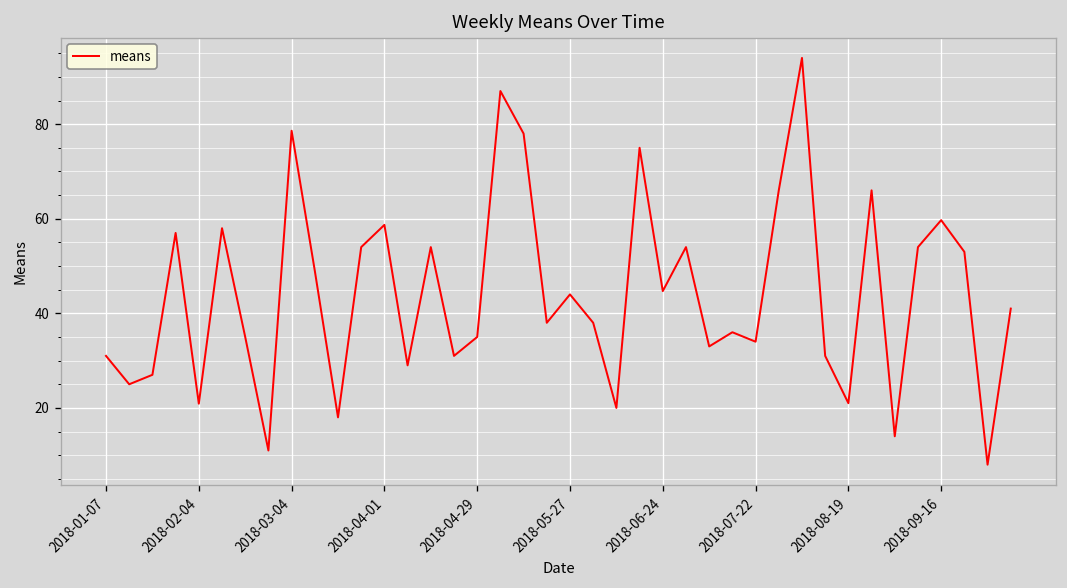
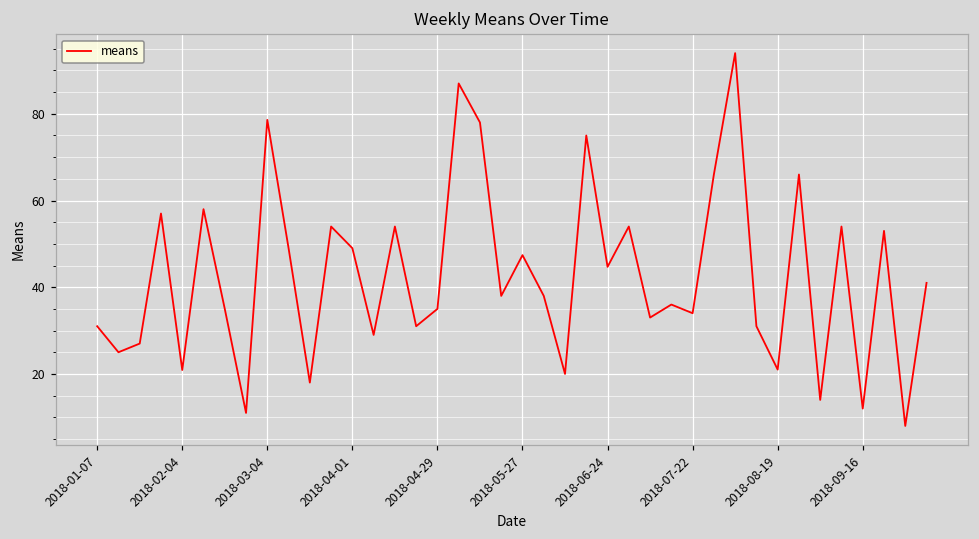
  {
    "2018-01-07": 31,
    "2018-02-04": 21,
    "2018-03-04": 79,
-   "2018-04-01": 59,
+   "2018-04-01": 49,
    "2018-04-29": 35,
-   "2018-05-27": 44,
+   "2018-05-27": 47,
    "2018-06-24": 45,
    "2018-07-22": 34,
    "2018-08-19": 21,
-   "2018-09-16": 60
+   "2018-09-16": 12
  }
